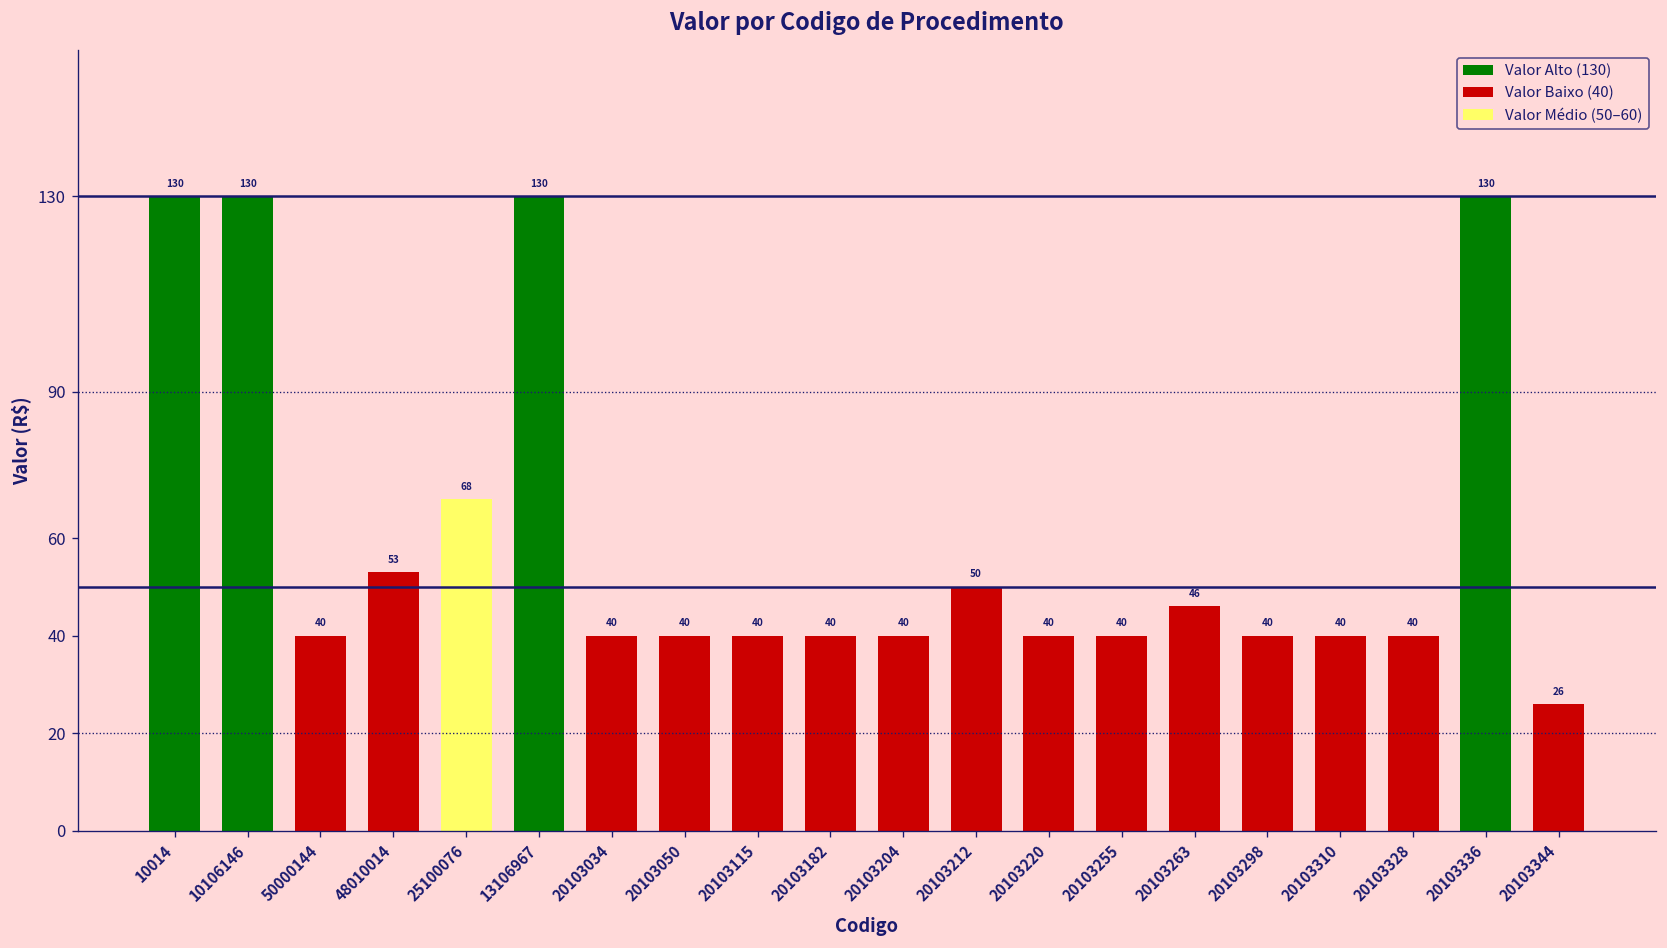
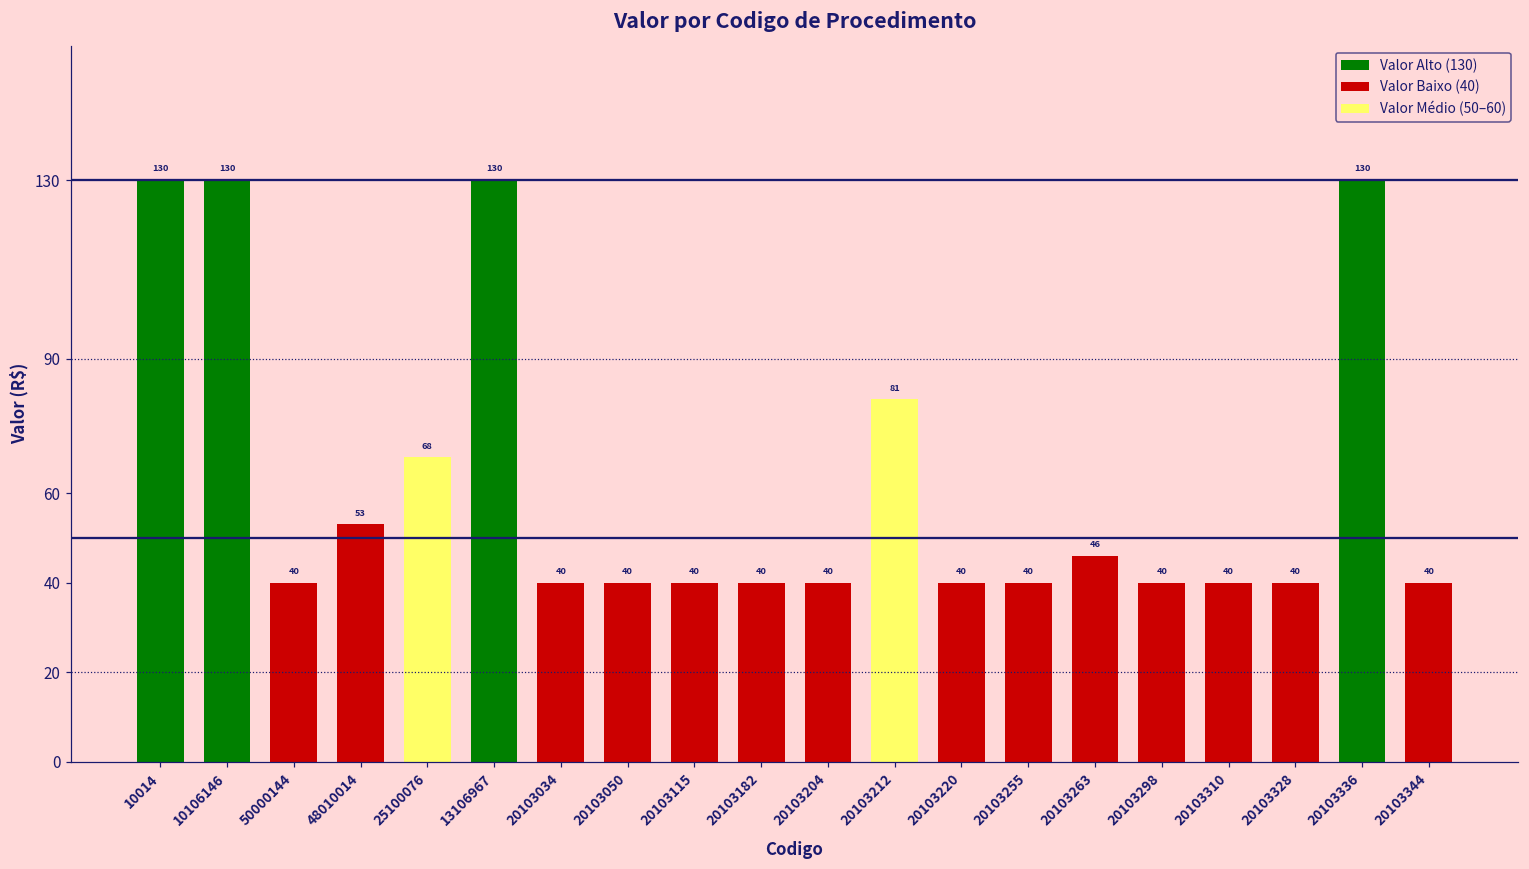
  {
    "10014": 130,
    "10106146": 130,
    "50000144": 40,
    "48010014": 53,
    "25100076": 68,
    "13106967": 130,
    "20103034": 40,
    "20103050": 40,
    "20103115": 40,
    "20103182": 40,
    "20103204": 40,
-   "20103212": 50,
+   "20103212": 81,
    "20103220": 40,
    "20103255": 40,
    "20103263": 46,
    "20103298": 40,
    "20103310": 40,
    "20103328": 40,
    "20103336": 130,
-   "20103344": 26
+   "20103344": 40
  }
